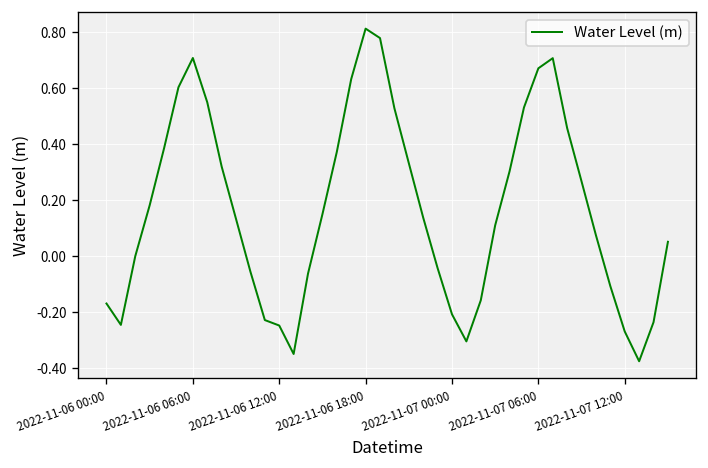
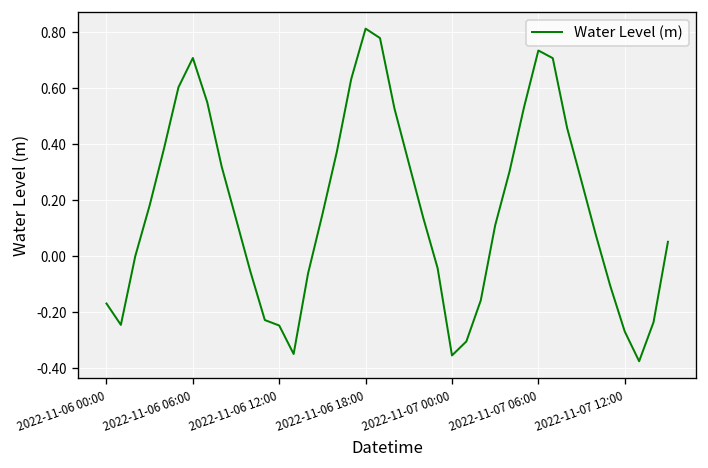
  {
    "2022-11-06 00:00": -0.17,
    "2022-11-06 06:00": 0.71,
    "2022-11-06 12:00": -0.25,
    "2022-11-06 18:00": 0.81,
-   "2022-11-07 00:00": -0.21,
-   "2022-11-07 06:00": 0.67,
+   "2022-11-07 00:00": -0.35,
+   "2022-11-07 06:00": 0.74,
    "2022-11-07 12:00": -0.27
  }
